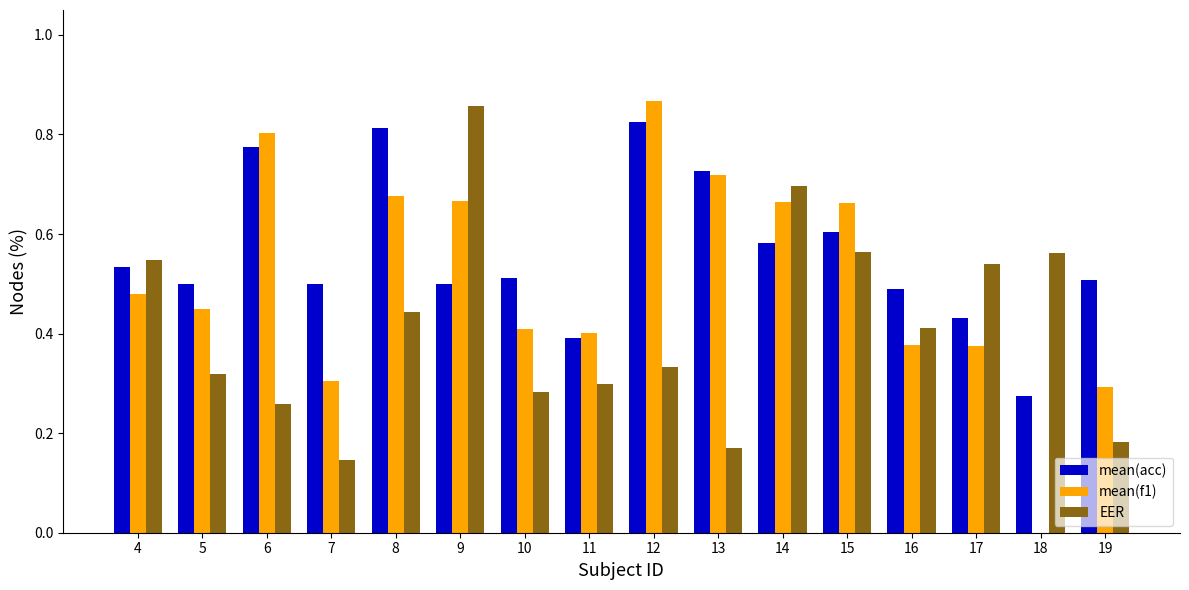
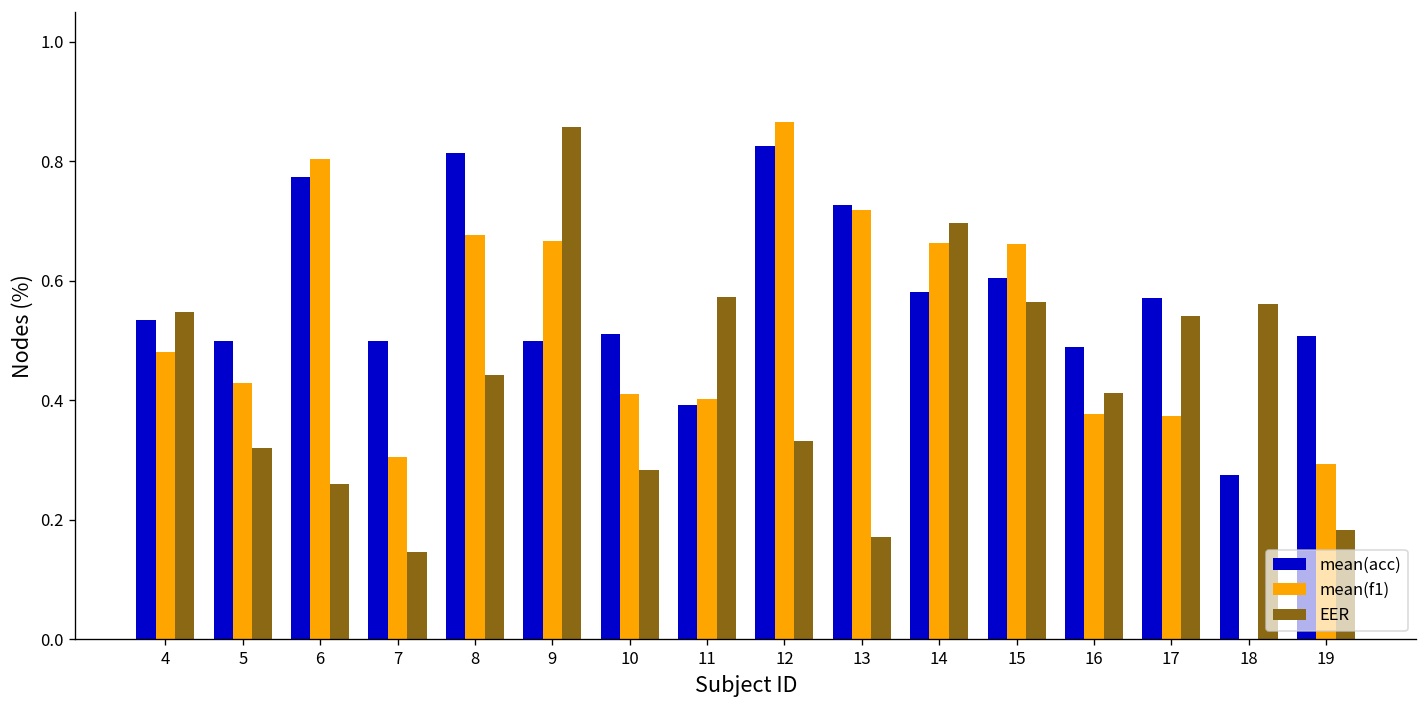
  {
    "mean(acc)": {
      "4": 0.53,
      "5": 0.50,
      "6": 0.77,
      "7": 0.50,
      "8": 0.81,
      "9": 0.50,
      "10": 0.51,
      "11": 0.39,
      "12": 0.83,
      "13": 0.73,
      "14": 0.58,
      "15": 0.61,
      "16": 0.49,
-     "17": 0.43,
+     "17": 0.57,
      "18": 0.28,
      "19": 0.51
    },
    "mean(f1)": {
      "4": 0.48,
-     "5": 0.45,
+     "5": 0.43,
      "6": 0.80,
      "7": 0.31,
      "8": 0.68,
      "9": 0.67,
      "10": 0.41,
      "11": 0.40,
      "12": 0.87,
      "13": 0.72,
      "14": 0.66,
      "15": 0.66,
      "16": 0.38,
      "17": 0.37,
      "18": 0.00,
      "19": 0.29
    },
    "EER": {
      "4": 0.55,
      "5": 0.32,
      "6": 0.26,
      "7": 0.15,
      "8": 0.44,
      "9": 0.86,
      "10": 0.28,
-     "11": 0.30,
+     "11": 0.57,
      "12": 0.33,
      "13": 0.17,
      "14": 0.70,
      "15": 0.56,
      "16": 0.41,
      "17": 0.54,
      "18": 0.56,
      "19": 0.18
    }
  }
